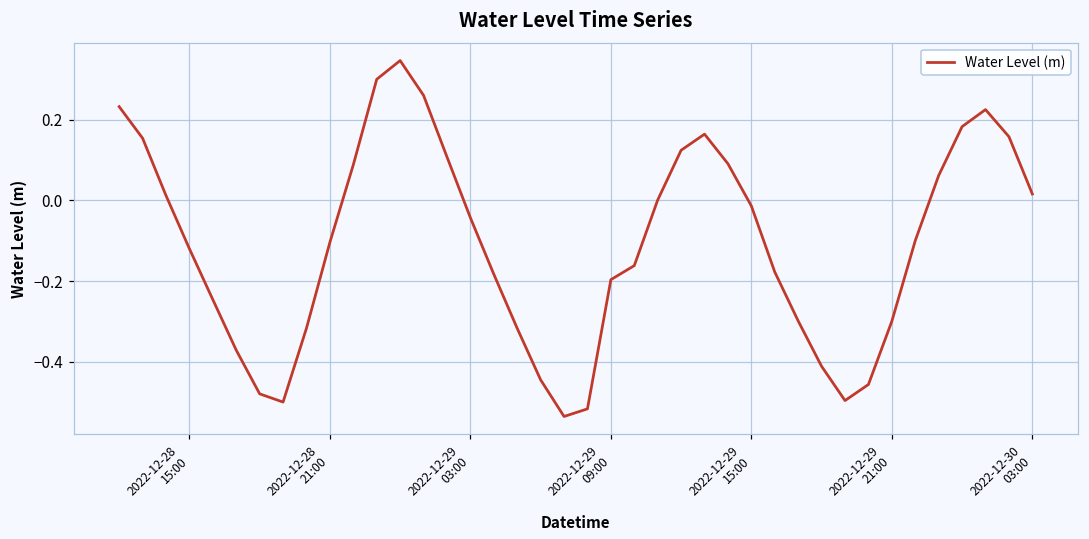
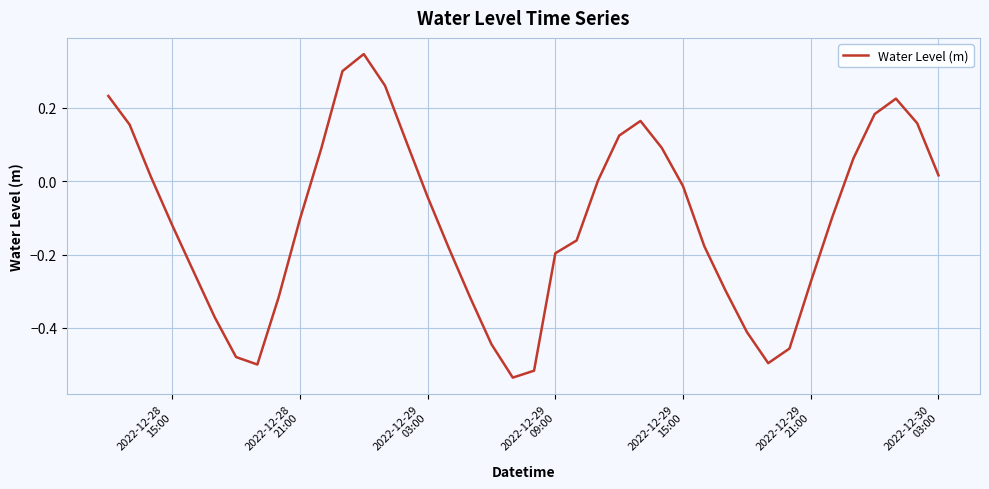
  {
    "2022-12-28 15:00": -0.12,
    "2022-12-28 21:00": -0.10,
    "2022-12-29 03:00": -0.04,
    "2022-12-29 09:00": -0.20,
    "2022-12-29 15:00": -0.01,
-   "2022-12-29 21:00": -0.30,
+   "2022-12-29 21:00": -0.27,
    "2022-12-30 03:00": 0.02
  }
